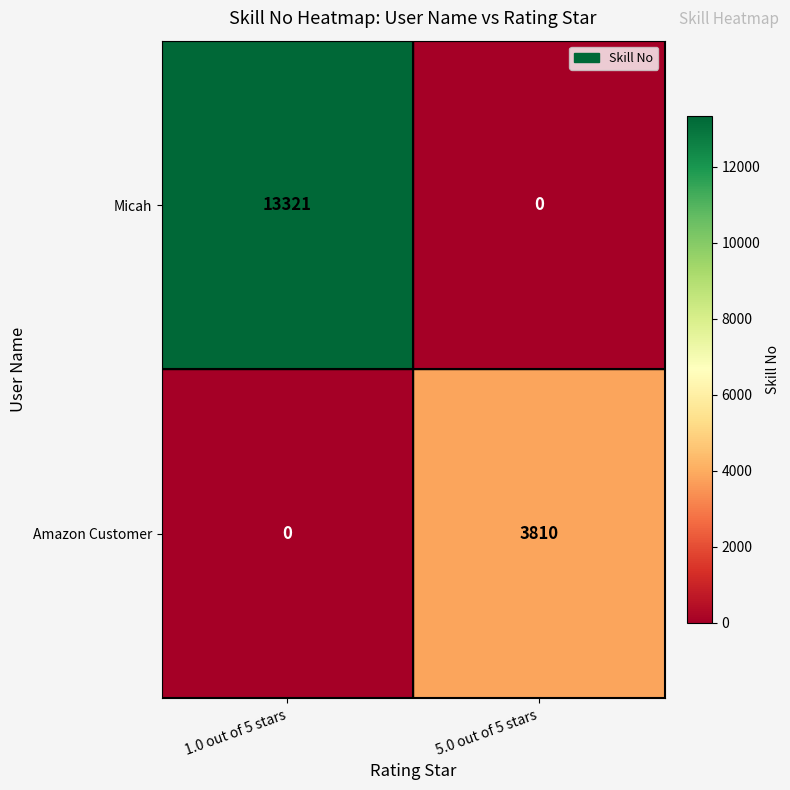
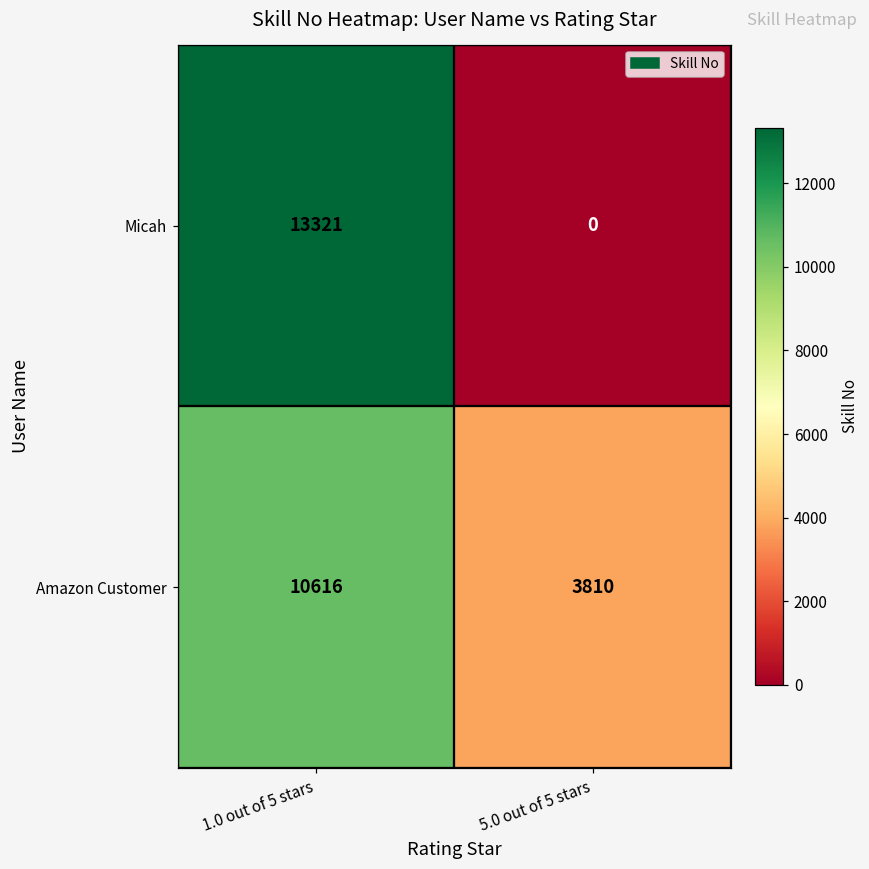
  {
    "Micah": {
      "1.0 out of 5 stars": 13321,
      "5.0 out of 5 stars": 0
    },
    "Amazon Customer": {
-     "1.0 out of 5 stars": 0,
+     "1.0 out of 5 stars": 10616,
      "5.0 out of 5 stars": 3810
    }
  }
